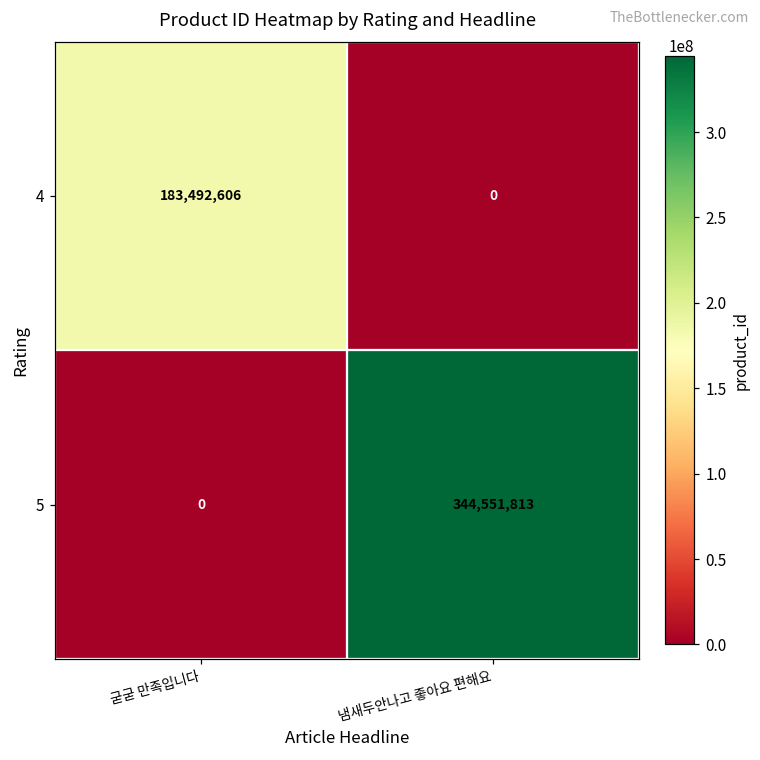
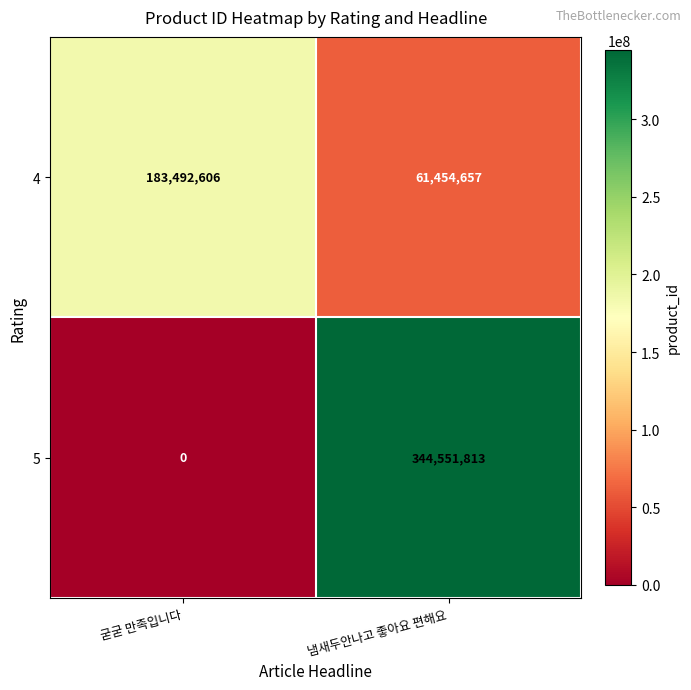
  {
    "4": {
      "굳굳 만족입니다": "183,492,606",
-     "냄새두안나고 좋아요 편해요": "0"
+     "냄새두안나고 좋아요 편해요": "61,454,657"
    },
    "5": {
      "굳굳 만족입니다": "0",
      "냄새두안나고 좋아요 편해요": "344,551,813"
    }
  }
